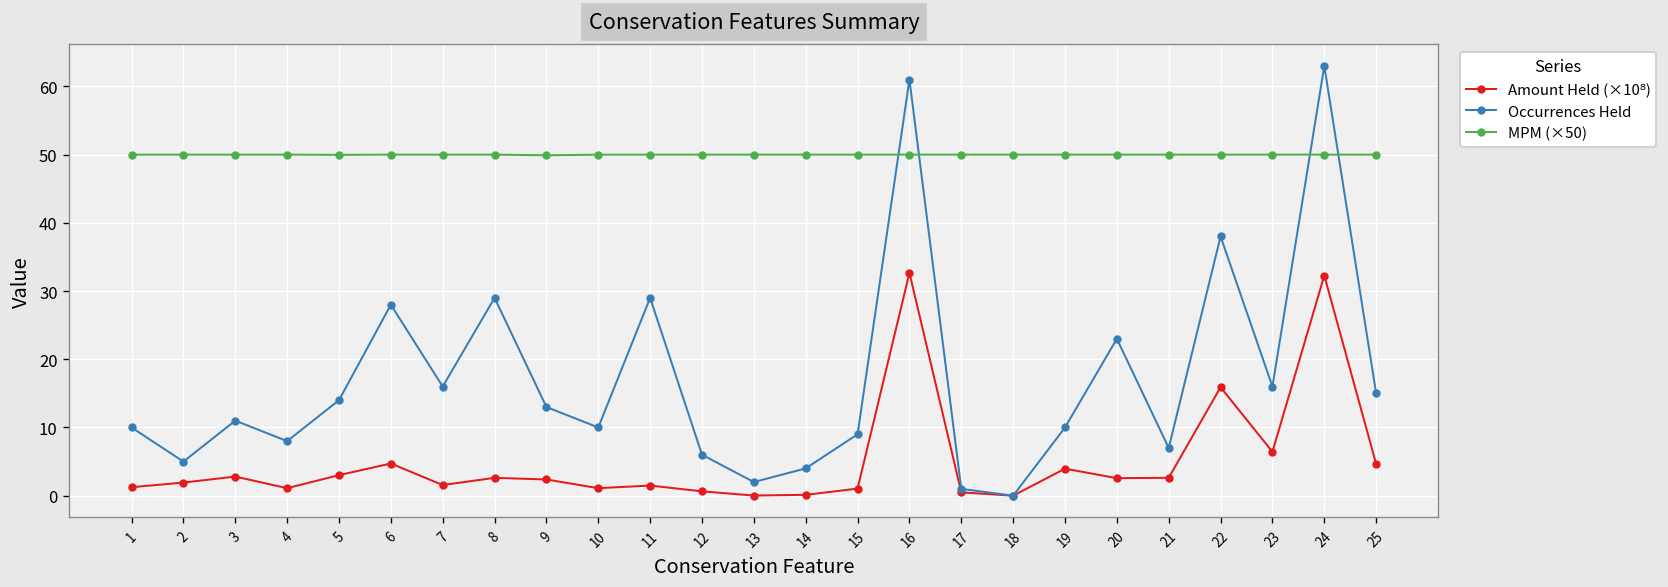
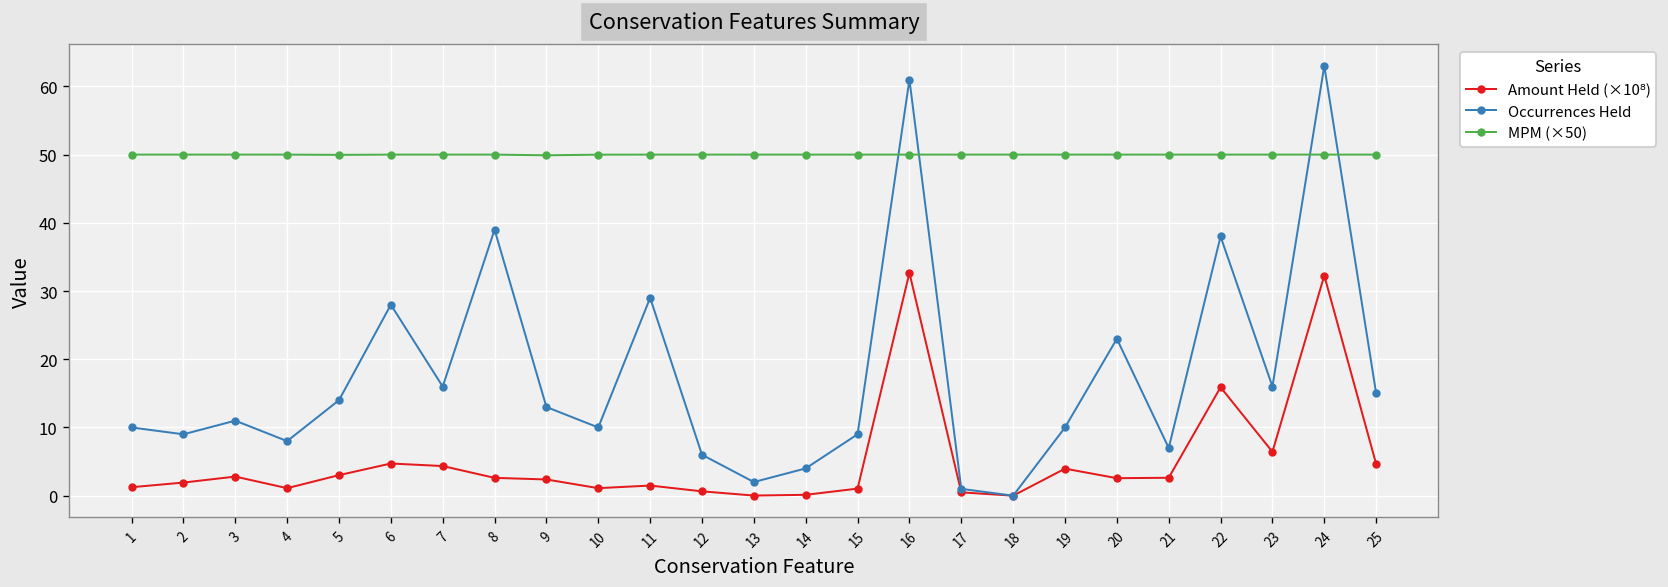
  {
    "Amount Held (×10⁸)": {
      "1": 1,
      "2": 2,
      "3": 3,
      "4": 1,
      "5": 3,
      "6": 5,
-     "7": 2,
+     "7": 4,
      "8": 3,
      "9": 2,
      "10": 1,
      "11": 1,
      "12": 1,
      "13": 0,
      "14": 0,
      "15": 1,
      "16": 33,
      "17": 0,
      "19": 4,
      "20": 3,
      "21": 3,
      "22": 16,
      "23": 6,
      "24": 32,
      "25": 5
    },
    "Occurrences Held": {
      "1": 10,
-     "2": 5,
+     "2": 9,
      "3": 11,
      "4": 8,
      "5": 14,
      "6": 28,
      "7": 16,
-     "8": 29,
+     "8": 39,
      "9": 13,
      "10": 10,
      "11": 29,
      "12": 6,
      "13": 2,
      "14": 4,
      "15": 9,
      "16": 61,
      "17": 1,
      "19": 10,
      "20": 23,
      "21": 7,
      "22": 38,
      "23": 16,
      "24": 63,
      "25": 15
    },
    "MPM (×50)": {
      "1": 50,
      "2": 50,
      "3": 50,
      "4": 50,
      "5": 50,
      "6": 50,
      "7": 50,
      "8": 50,
      "9": 50,
      "10": 50,
      "11": 50,
      "12": 50,
      "13": 50,
      "14": 50,
      "15": 50,
      "16": 50,
      "17": 50,
      "18": 50,
      "19": 50,
      "20": 50,
      "21": 50,
      "22": 50,
      "23": 50,
      "24": 50,
      "25": 50
    }
  }
